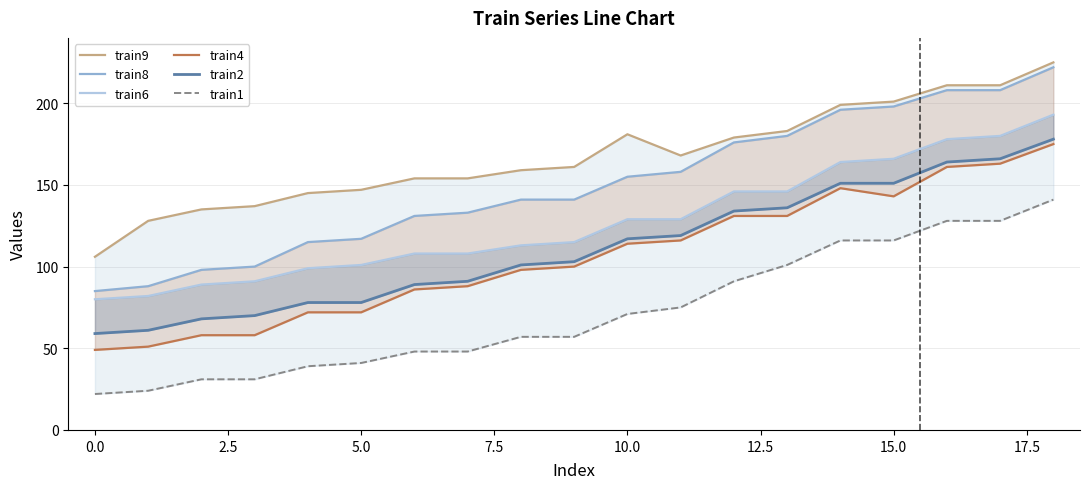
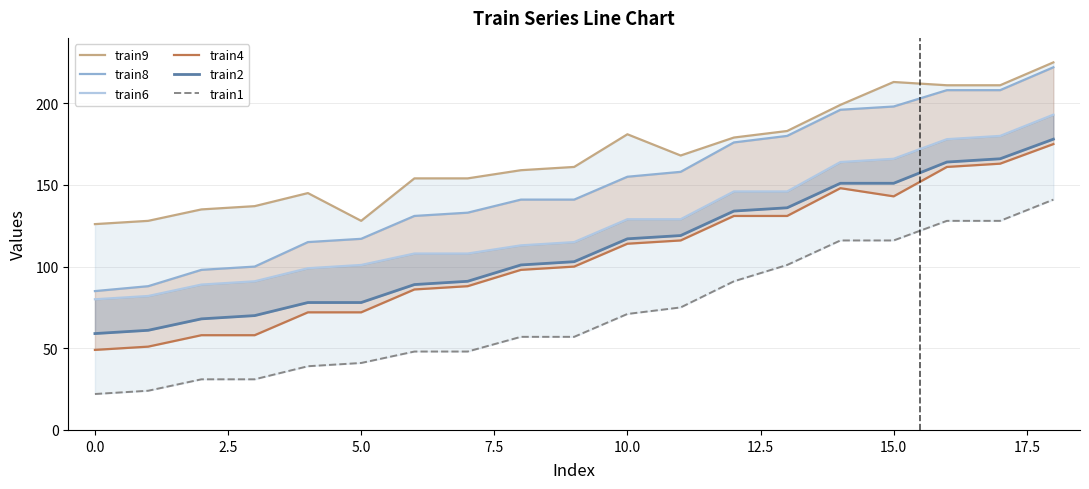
  {
    "train9": {
-     "0.0": 106,
-     "5.0": 147,
+     "0.0": 126,
+     "5.0": 128,
      "10.0": 181,
-     "15.0": 201
+     "15.0": 213
    },
    "train4": {
      "0.0": 49,
      "5.0": 72,
      "10.0": 114,
      "15.0": 143
    }
  }
